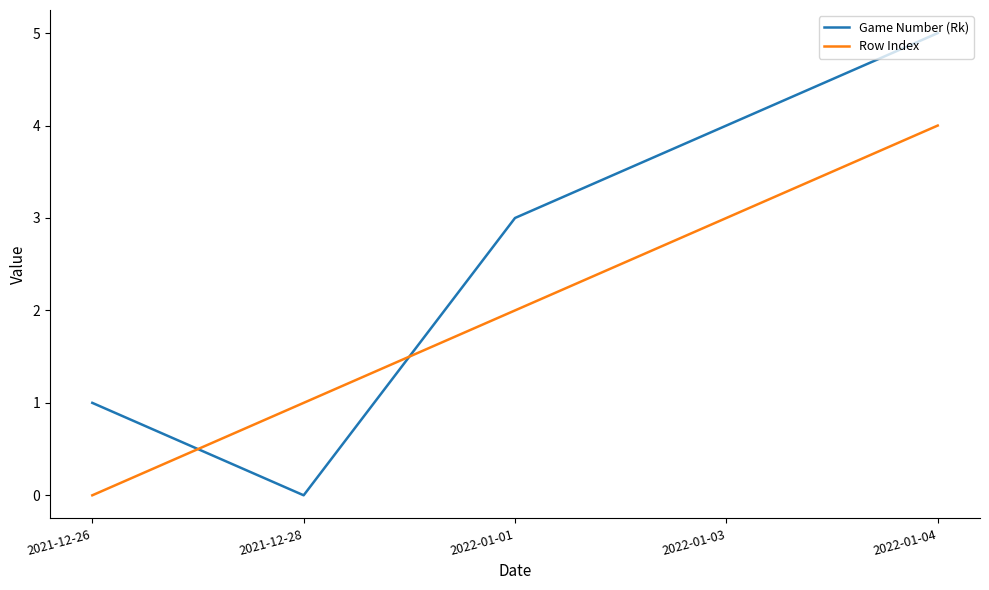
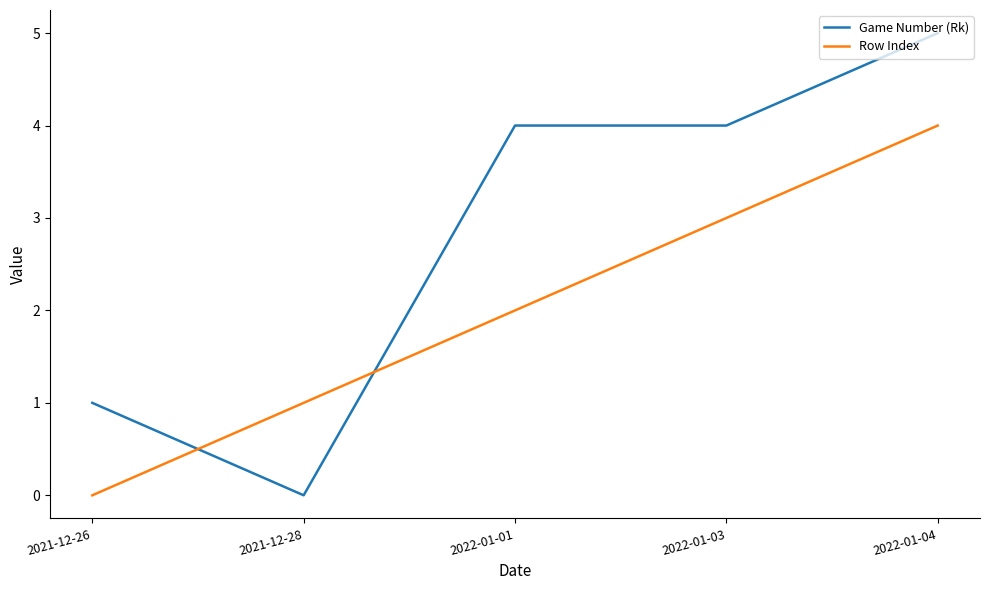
  {
    "Game Number (Rk)": {
      "2021-12-26": 1,
      "2021-12-28": 0,
-     "2022-01-01": 3,
+     "2022-01-01": 4,
      "2022-01-03": 4
    },
    "Row Index": {
      "2021-12-26": 0,
      "2021-12-28": 1,
      "2022-01-01": 2,
      "2022-01-03": 3,
      "2022-01-04": 4
    }
  }
